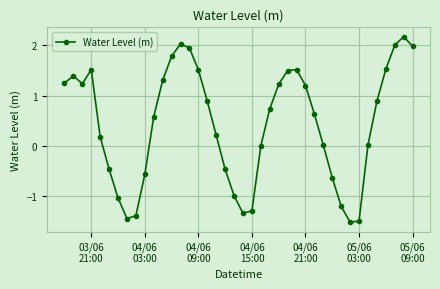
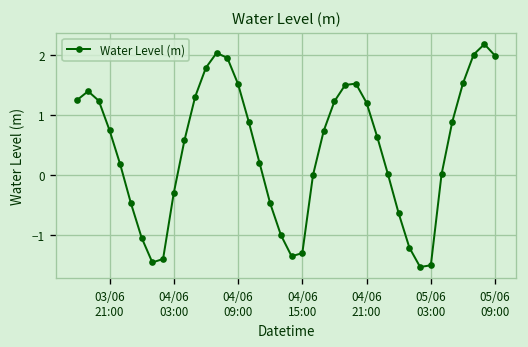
  {
-   "03/06 21:00": 1.5,
-   "04/06 03:00": -0.6,
+   "03/06 21:00": 0.7,
+   "04/06 03:00": -0.3,
    "04/06 09:00": 1.5,
    "04/06 15:00": -1.3,
    "04/06 21:00": 1.2,
    "05/06 03:00": -1.5,
    "05/06 09:00": 2.0
  }
